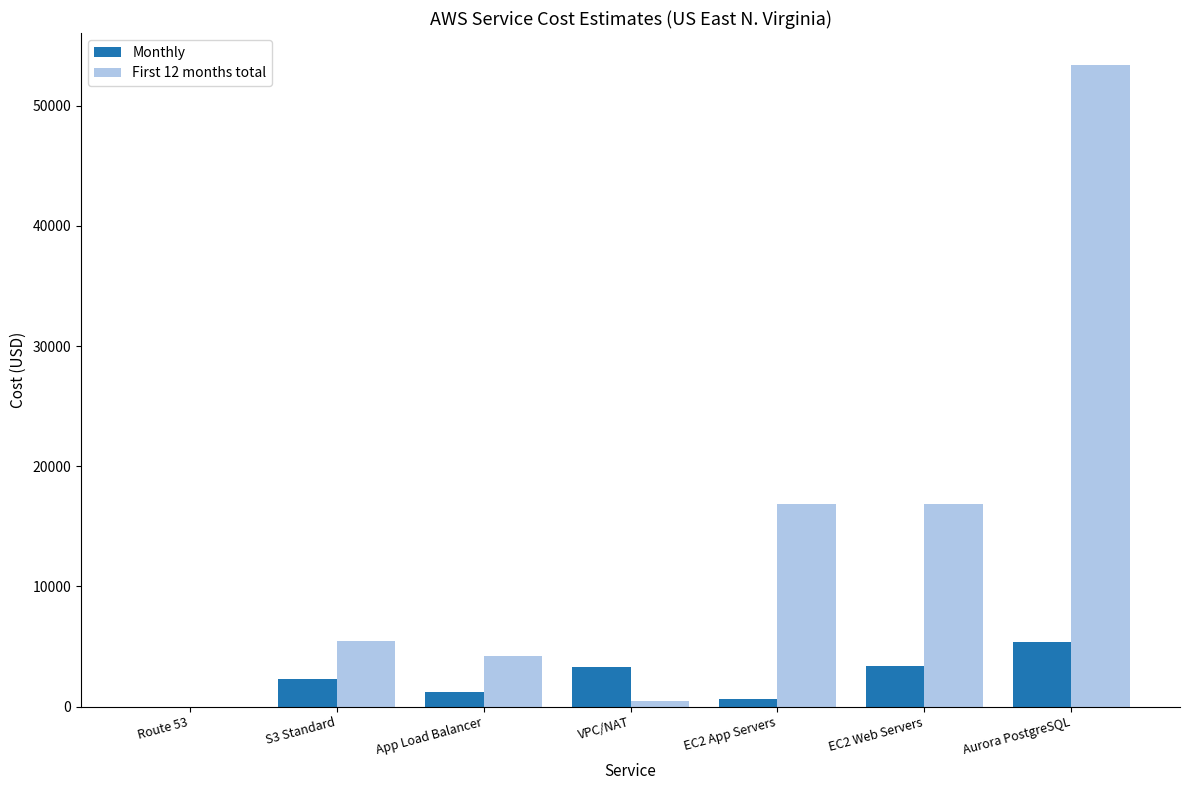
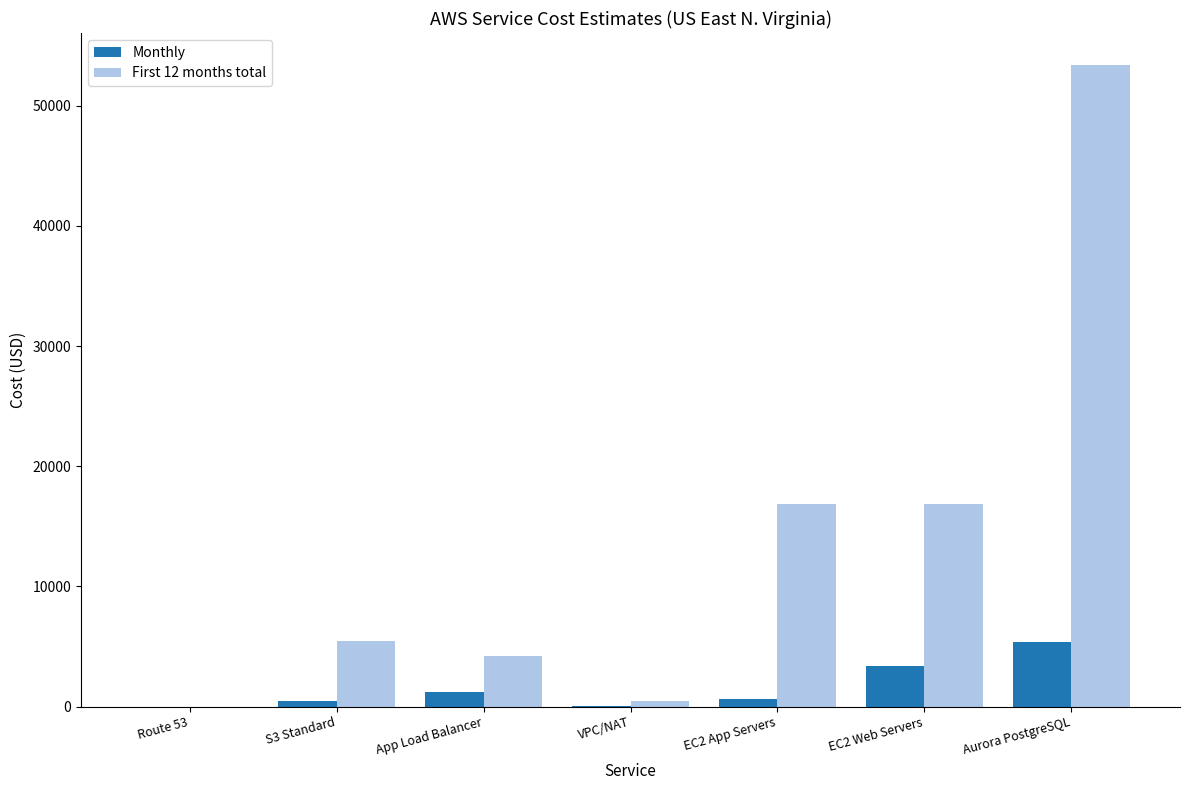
  {
    "Monthly": {
-     "S3 Standard": 2300,
+     "S3 Standard": 500,
      "App Load Balancer": 1200,
-     "VPC/NAT": 3300,
+     "VPC/NAT": 0,
      "EC2 App Servers": 600,
      "EC2 Web Servers": 3400,
      "Aurora PostgreSQL": 5400
    },
    "First 12 months total": {
      "S3 Standard": 5500,
      "App Load Balancer": 4200,
      "VPC/NAT": 500,
      "EC2 App Servers": 16900,
      "EC2 Web Servers": 16900,
      "Aurora PostgreSQL": 53400
    }
  }
